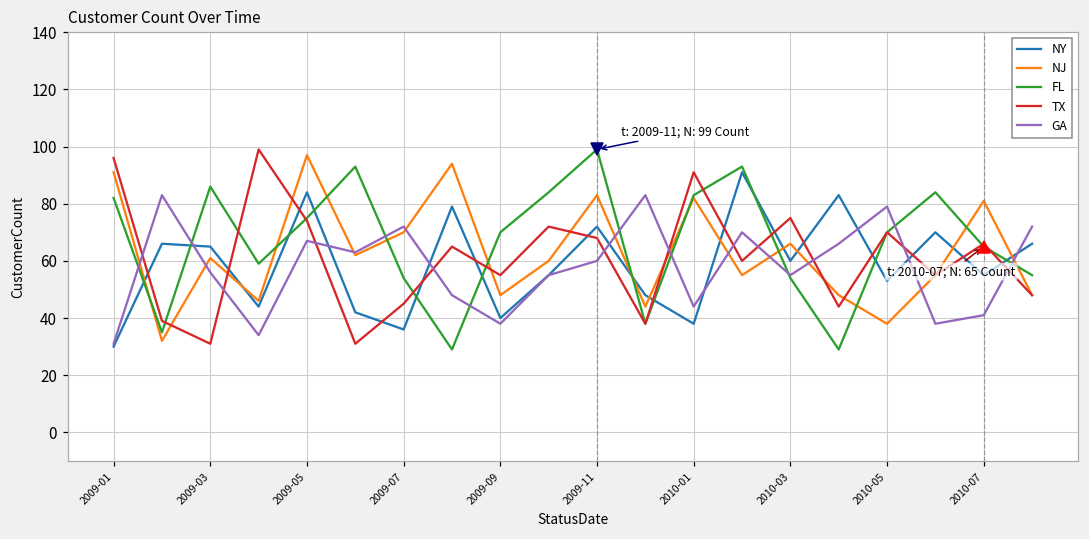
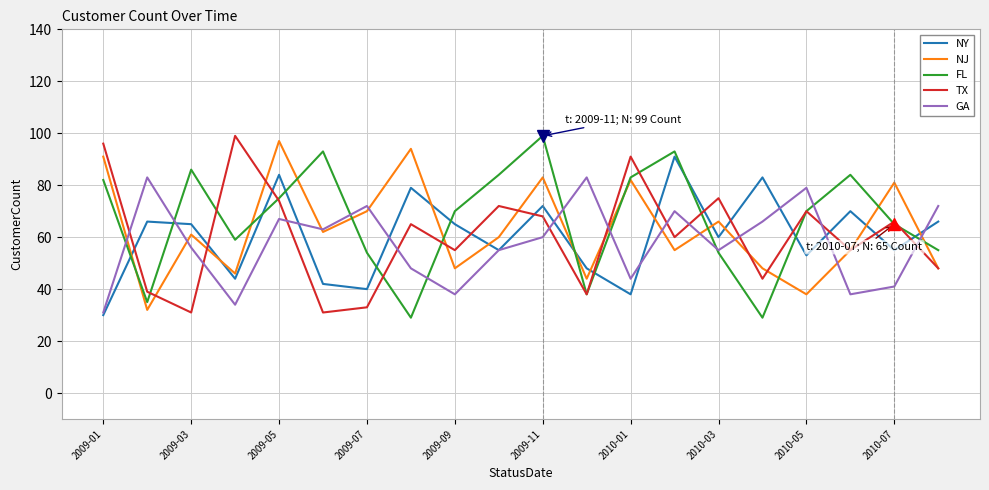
  {
    "NY": {
      "2009-01": 30,
      "2009-03": 65,
      "2009-05": 84,
-     "2009-07": 36,
-     "2009-09": 40,
+     "2009-07": 40,
+     "2009-09": 65,
      "2009-11": 72,
      "2010-01": 38,
      "2010-03": 60,
      "2010-05": 53
    },
    "NJ": {
      "2009-01": 91,
      "2009-03": 61,
      "2009-05": 97,
      "2009-07": 70,
      "2009-09": 48,
      "2009-11": 83,
      "2010-01": 82,
      "2010-03": 66,
      "2010-05": 38,
      "2010-07": 81
    },
    "FL": {
      "2009-01": 82,
      "2009-03": 86,
      "2009-05": 75,
      "2009-07": 54,
      "2009-09": 70,
      "2010-01": 83,
      "2010-03": 54
    },
    "TX": {
      "2009-01": 96,
      "2009-03": 31,
      "2009-05": 74,
-     "2009-07": 45,
+     "2009-07": 33,
      "2009-09": 55,
      "2009-11": 68,
      "2010-01": 91,
      "2010-03": 75,
      "2010-07": 66
    },
    "GA": {
      "2009-01": 31,
      "2009-03": 56,
      "2009-05": 67,
      "2009-07": 72,
      "2009-09": 38,
      "2009-11": 60,
      "2010-01": 44,
      "2010-03": 55,
      "2010-05": 79,
      "2010-07": 41
    }
  }
